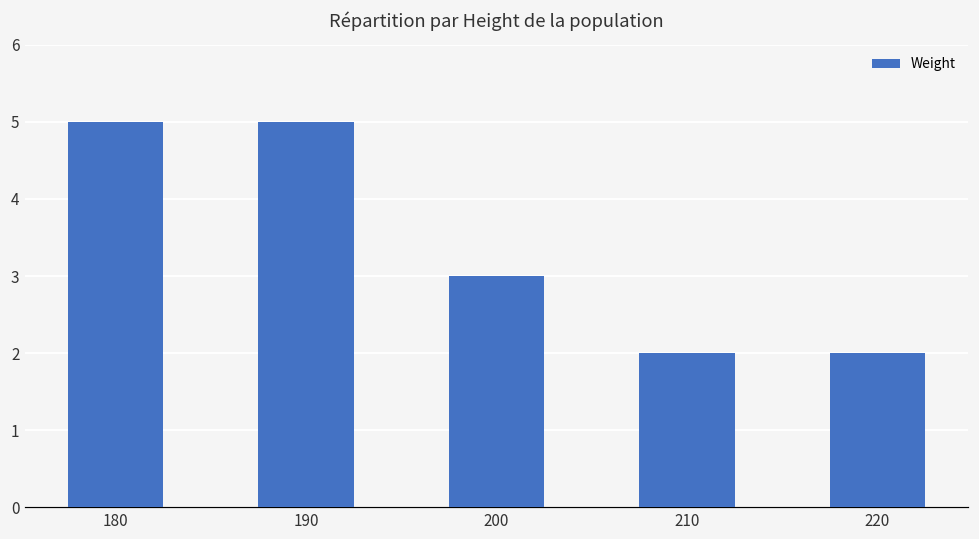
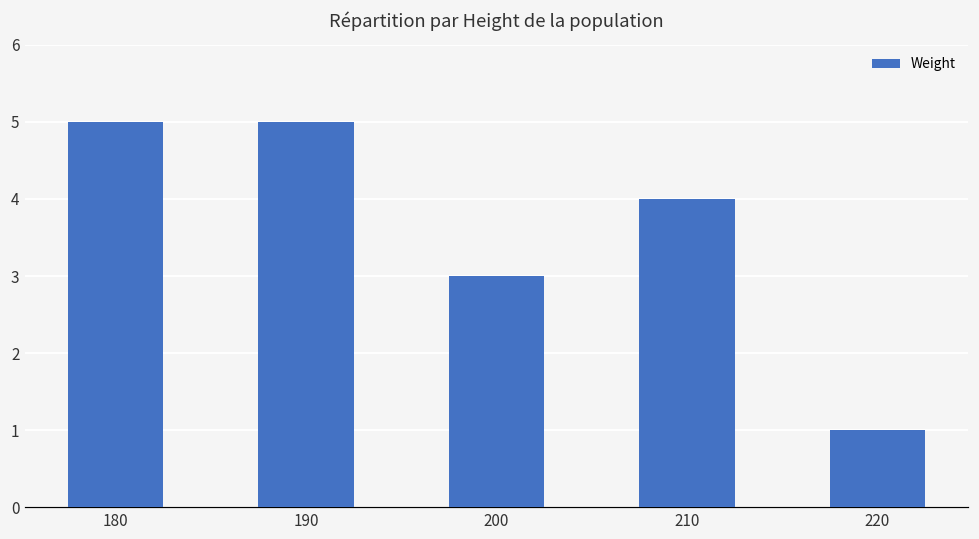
  {
    "180": 5,
    "190": 5,
    "200": 3,
-   "210": 2,
-   "220": 2
+   "210": 4,
+   "220": 1
  }
